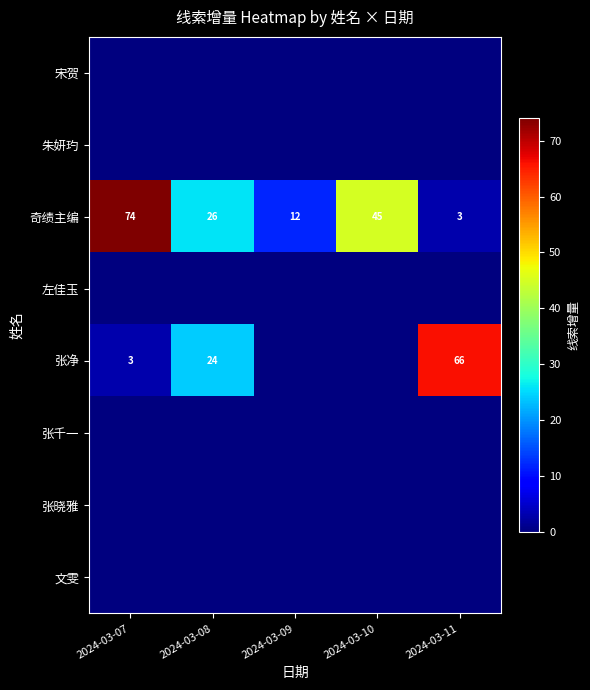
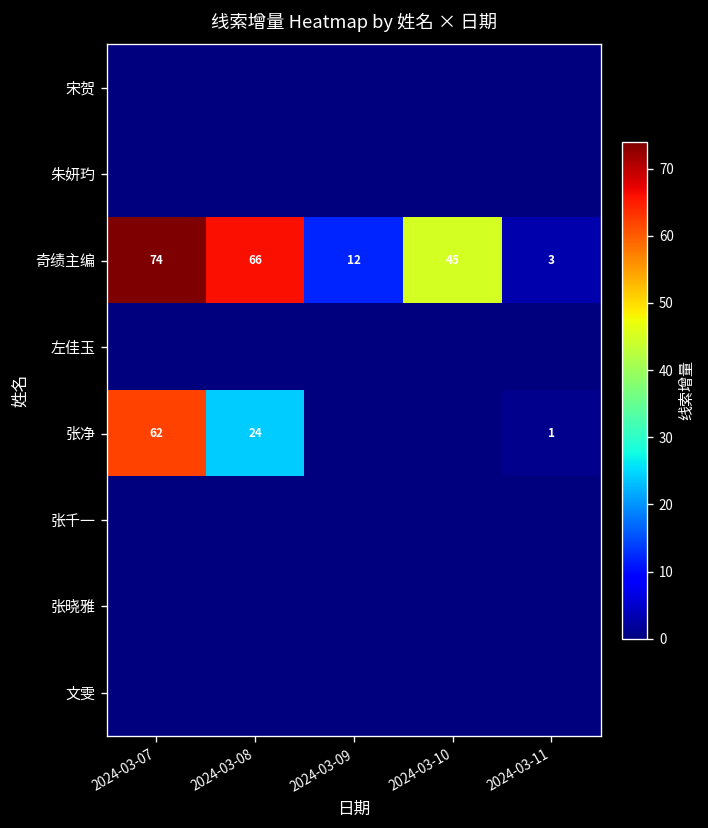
  {
    "奇绩主编": {
      "2024-03-07": 74,
-     "2024-03-08": 26,
+     "2024-03-08": 66,
      "2024-03-09": 12,
      "2024-03-10": 45,
      "2024-03-11": 3
    },
    "张净": {
-     "2024-03-07": 3,
+     "2024-03-07": 62,
      "2024-03-08": 24,
-     "2024-03-11": 66
+     "2024-03-11": 1
    }
  }
